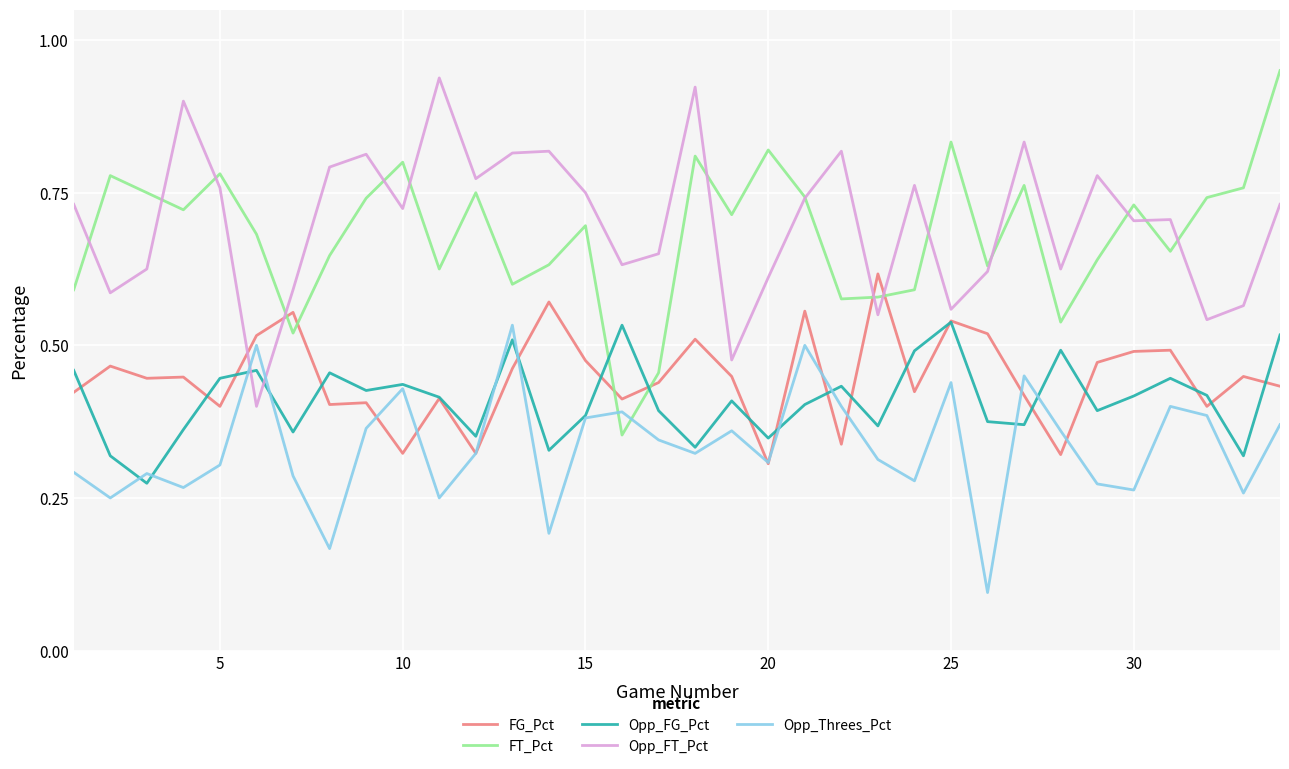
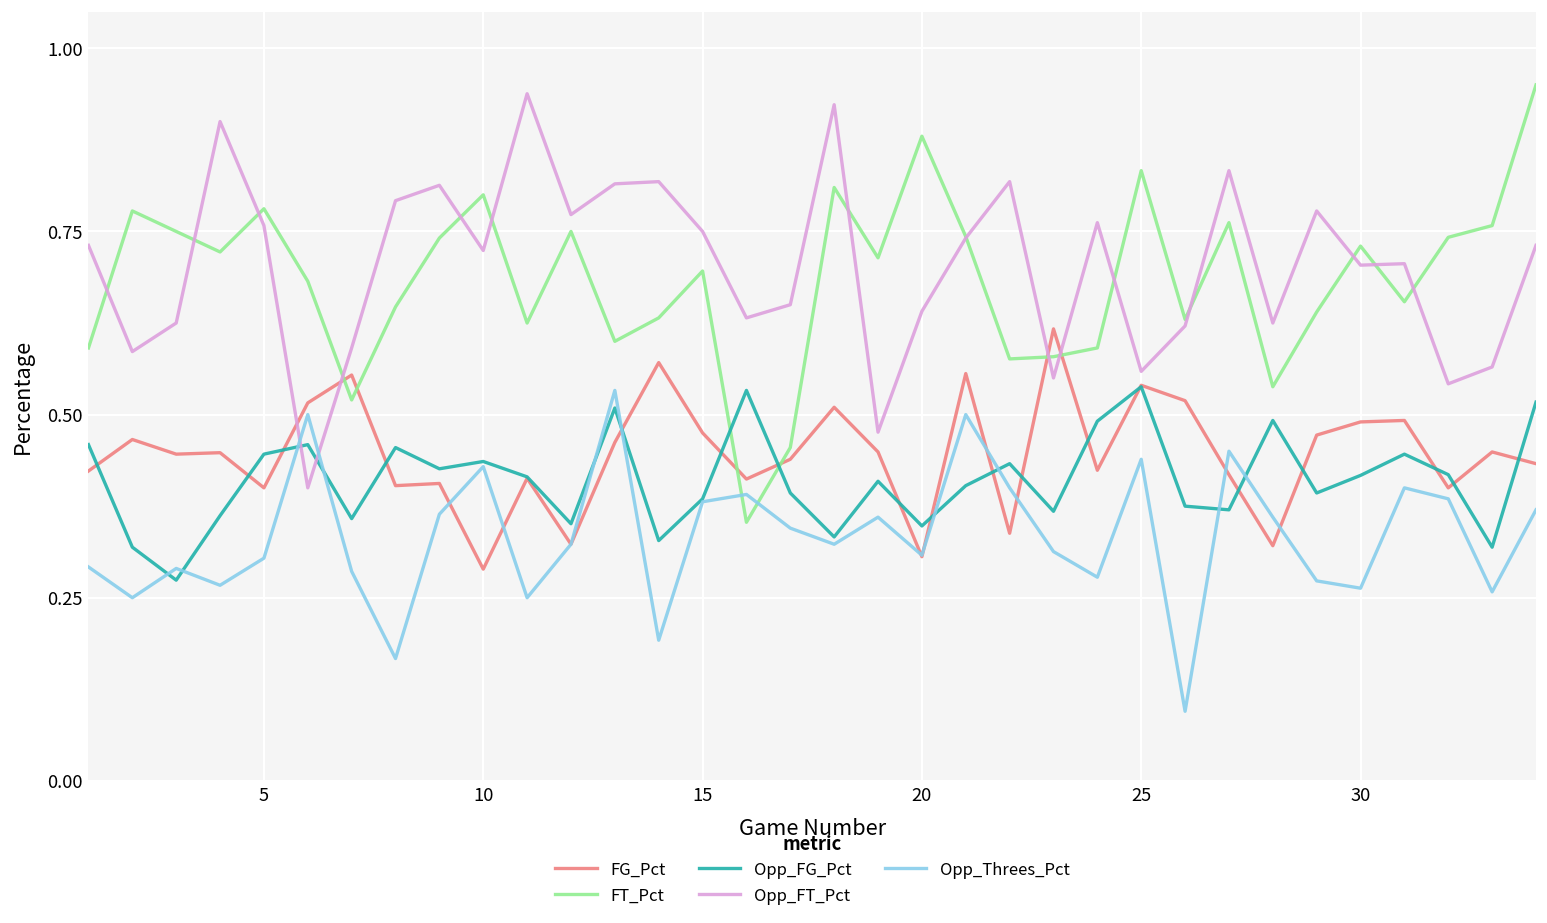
  {
    "FG_Pct": {
      "5": 0.40,
-     "10": 0.32,
+     "10": 0.29,
      "15": 0.48,
      "30": 0.49
    },
    "FT_Pct": {
      "5": 0.78,
      "10": 0.80,
      "15": 0.70,
-     "20": 0.82,
+     "20": 0.88,
      "25": 0.83,
      "30": 0.73
    },
    "Opp_FG_Pct": {
      "5": 0.45,
      "10": 0.44,
      "20": 0.35,
      "30": 0.42
    },
    "Opp_FT_Pct": {
      "5": 0.76,
      "10": 0.72,
      "15": 0.75,
-     "20": 0.61,
+     "20": 0.64,
      "25": 0.56,
      "30": 0.70
    },
    "Opp_Threes_Pct": {
      "5": 0.30,
      "10": 0.43,
      "25": 0.44,
      "30": 0.26
    }
  }
